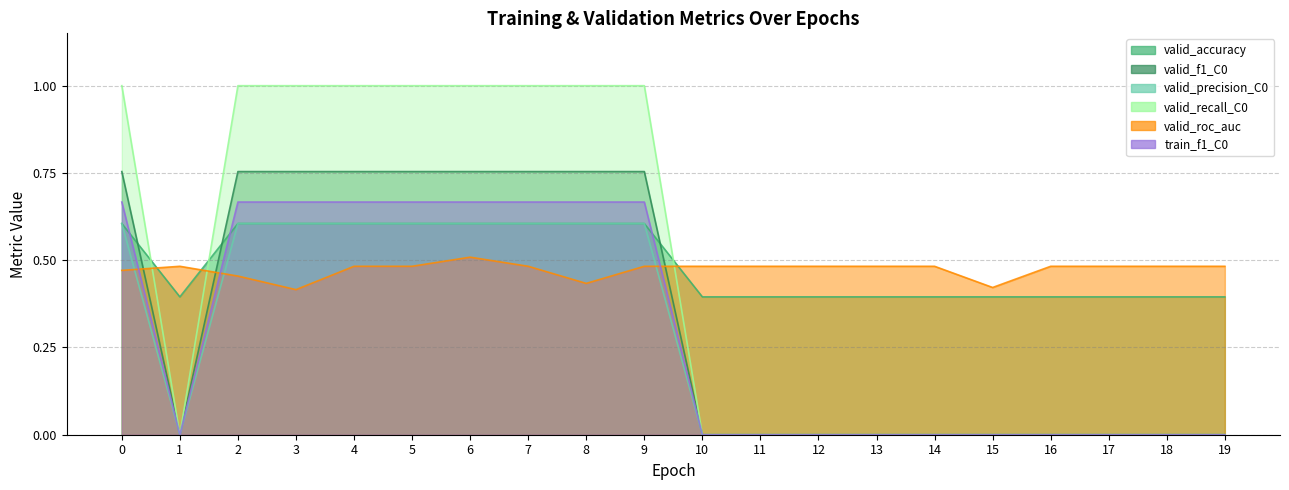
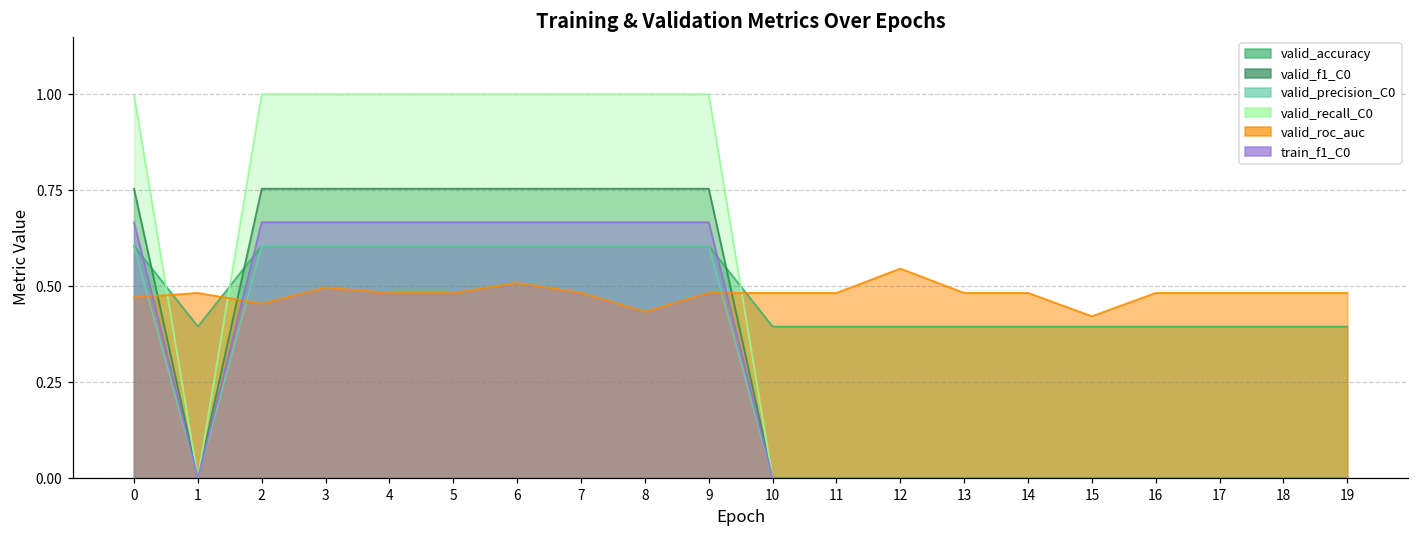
  {
    "valid_roc_auc": {
      "0": 0.47,
      "1": 0.48,
      "2": 0.45,
-     "3": 0.42,
+     "3": 0.50,
      "4": 0.48,
      "5": 0.48,
      "6": 0.51,
      "7": 0.48,
      "8": 0.43,
      "9": 0.48,
      "10": 0.48,
      "11": 0.48,
-     "12": 0.48,
+     "12": 0.55,
      "13": 0.48,
      "14": 0.48,
      "15": 0.42,
      "16": 0.48,
      "17": 0.48,
      "18": 0.48,
      "19": 0.48
    },
    "train_f1_C0": {
      "0": 0.67,
      "2": 0.67,
      "3": 0.67,
      "4": 0.67,
      "5": 0.67,
      "6": 0.67,
      "7": 0.67,
      "8": 0.67,
      "9": 0.67
    }
  }
